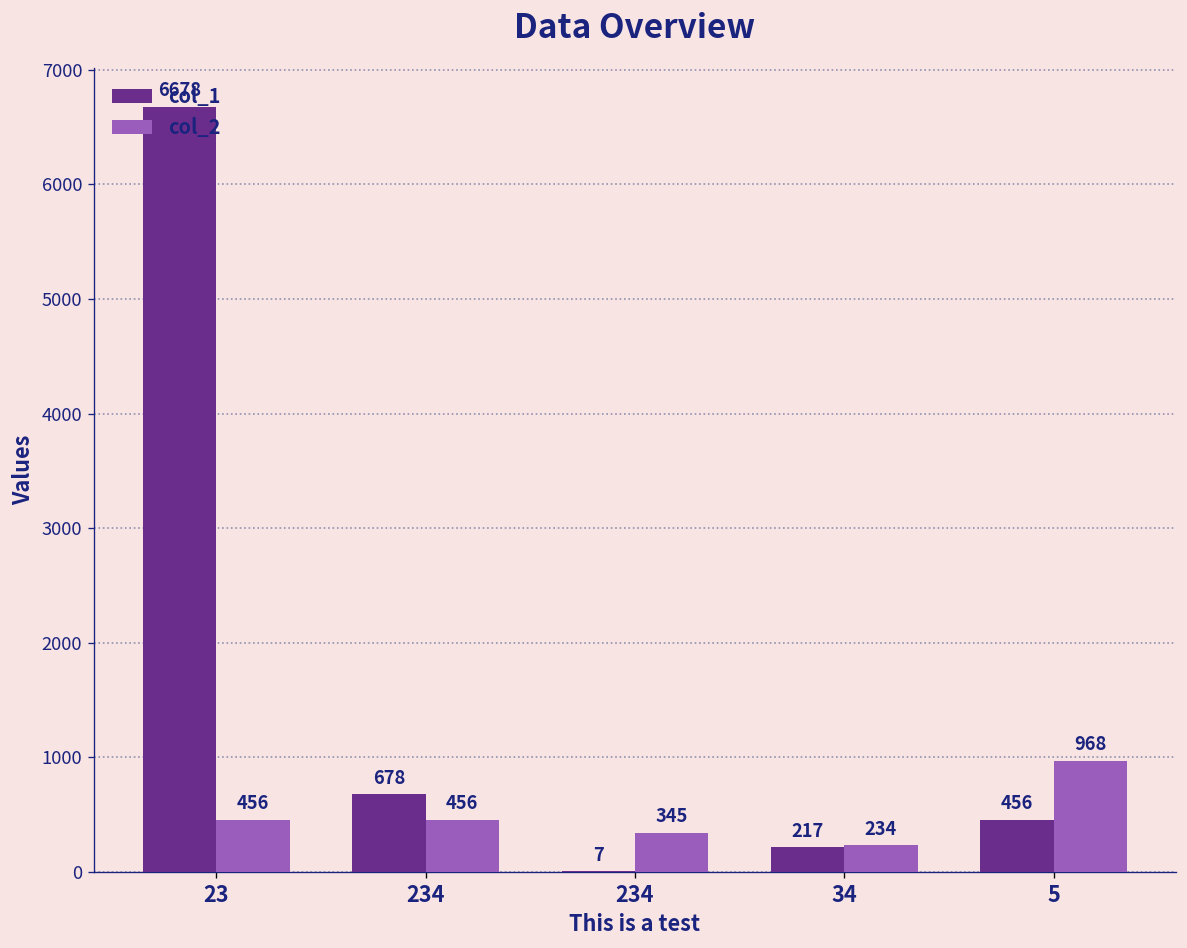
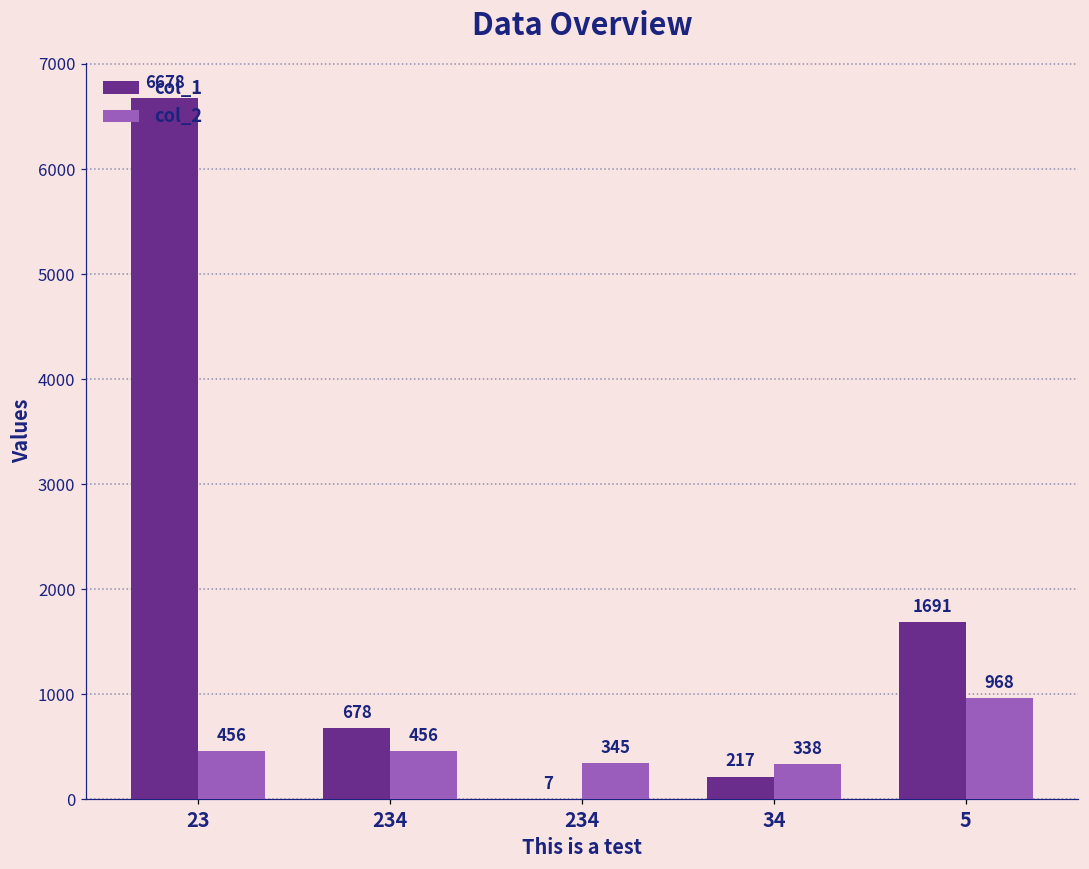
  {
    "col_1": {
      "23": 6678,
      "34": 217,
-     "5": 456
+     "5": 1691
    },
    "col_2": {
      "23": 456,
-     "34": 234,
+     "34": 338,
      "5": 968
    }
  }
